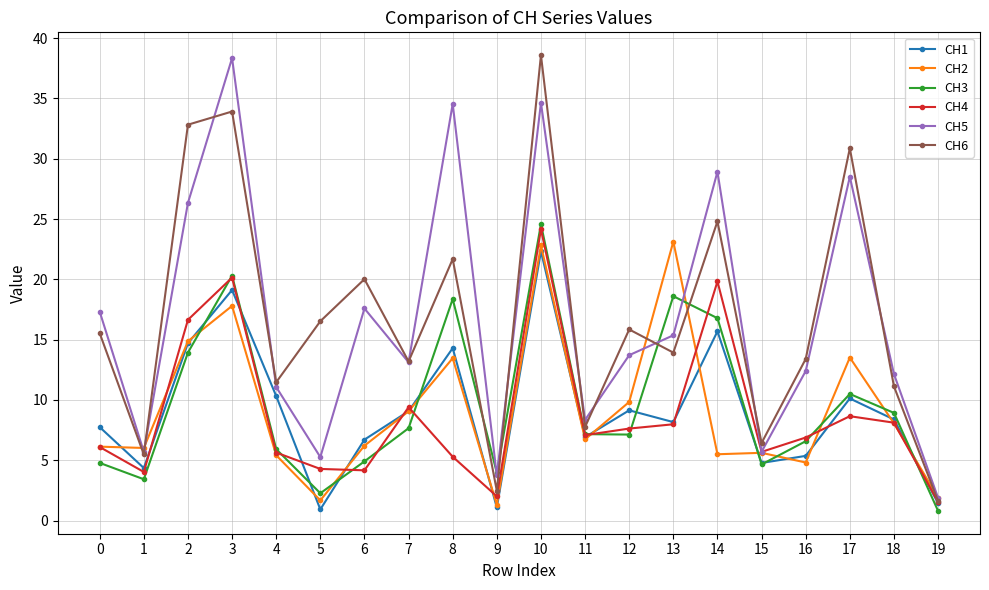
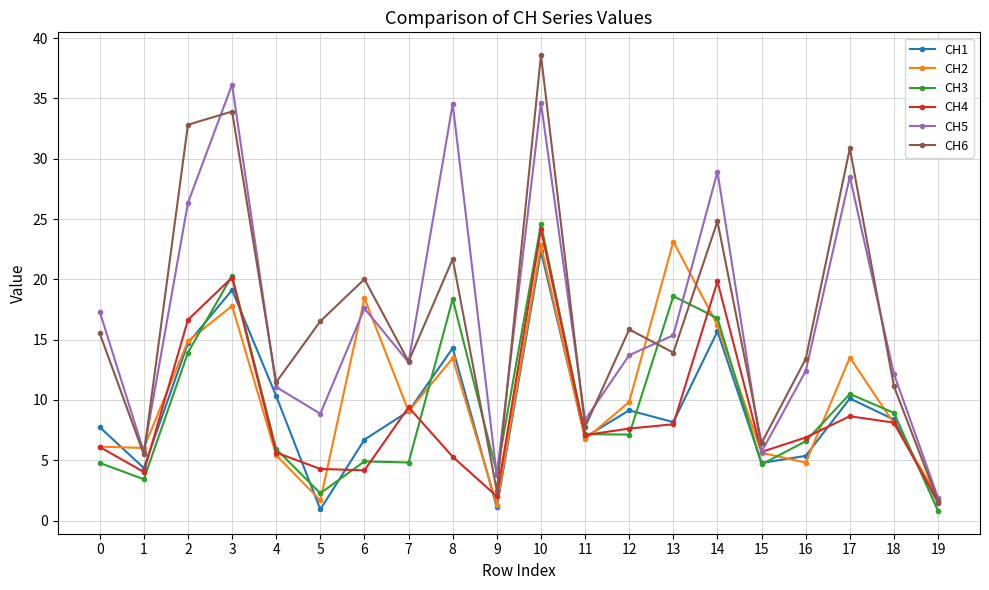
  {
    "CH1": {
      "0": 7.8,
      "1": 4.4,
      "3": 19.1,
      "4": 10.3,
      "5": 0.9,
      "6": 6.7,
      "8": 14.3,
      "9": 1.1,
      "10": 22.3,
      "12": 9.1,
      "14": 15.7,
      "16": 5.4,
      "17": 10.1,
      "18": 8.4
    },
    "CH2": {
      "1": 6.0,
      "3": 17.8,
      "4": 5.4,
      "5": 1.7,
-     "6": 6.2,
+     "6": 18.4,
      "8": 13.5,
      "9": 1.3,
      "10": 22.8,
      "12": 9.8,
      "13": 23.1,
-     "14": 5.5,
+     "14": 16.2,
      "16": 4.8,
      "17": 13.5
    },
    "CH3": {
      "0": 4.8,
      "1": 3.4,
      "2": 13.9,
      "4": 5.9,
      "5": 2.3,
      "6": 4.9,
-     "7": 7.7,
+     "7": 4.8,
      "8": 18.4,
      "9": 4.0,
      "10": 24.6,
      "12": 7.1,
      "13": 18.6,
      "14": 16.8,
      "16": 6.6,
      "17": 10.5,
      "18": 8.9,
      "19": 0.8
    },
    "CH4": {
      "1": 4.0,
      "2": 16.6,
      "4": 5.6,
      "5": 4.3,
      "6": 4.2,
      "7": 9.4,
      "8": 5.3,
      "9": 2.0,
      "10": 24.1,
      "12": 7.6,
      "14": 19.8,
      "16": 6.9,
      "17": 8.7
    },
    "CH5": {
      "0": 17.3,
      "1": 5.7,
      "2": 26.3,
-     "3": 38.3,
+     "3": 36.1,
      "4": 11.1,
-     "5": 5.3,
+     "5": 8.9,
      "6": 17.6,
      "8": 34.5,
      "9": 3.7,
      "10": 34.6,
      "11": 8.4,
      "12": 13.7,
      "13": 15.4,
      "14": 28.9,
      "16": 12.4,
      "17": 28.5,
      "18": 12.2
    },
    "CH6": {
      "0": 15.5,
      "1": 5.5,
      "2": 32.8,
      "3": 33.9,
      "4": 11.5,
      "5": 16.5,
      "6": 20.0,
      "8": 21.7,
      "9": 2.5,
      "10": 38.6,
      "11": 7.8,
      "12": 15.8,
      "13": 13.9,
      "14": 24.8,
      "15": 6.4,
      "16": 13.4,
      "17": 30.9,
      "18": 11.1
    }
  }
